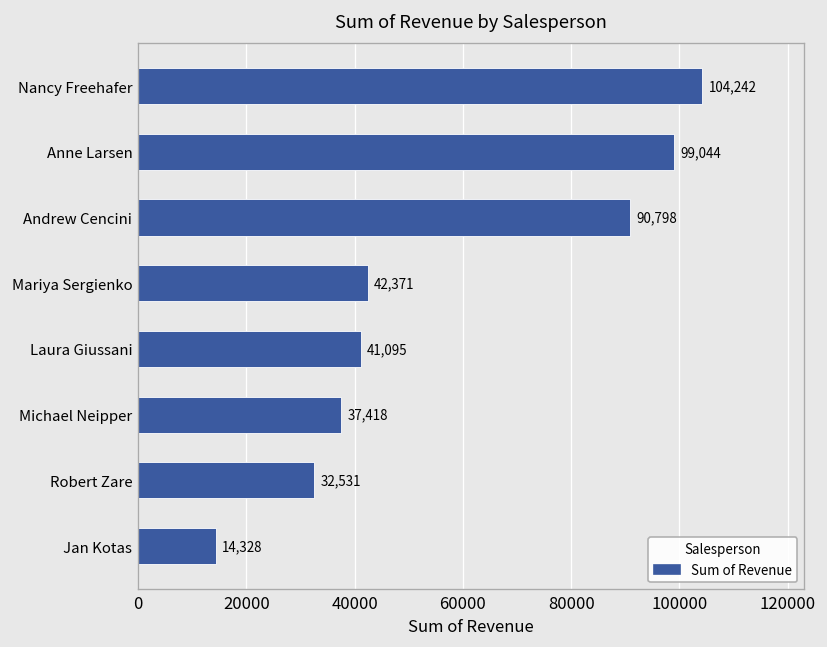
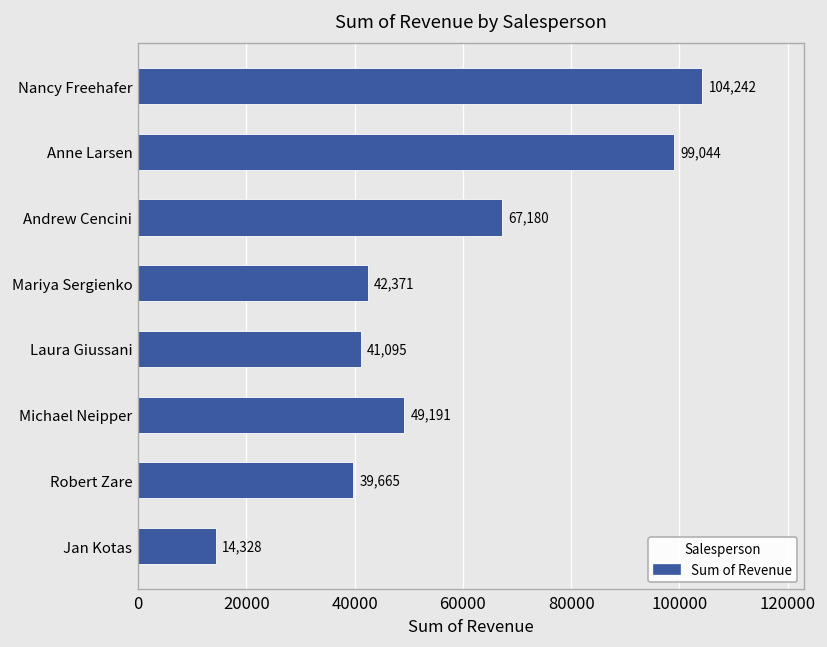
  {
    "Nancy Freehafer": "104,242",
    "Anne Larsen": "99,044",
-   "Andrew Cencini": "90,798",
+   "Andrew Cencini": "67,180",
    "Mariya Sergienko": "42,371",
    "Laura Giussani": "41,095",
-   "Michael Neipper": "37,418",
-   "Robert Zare": "32,531",
+   "Michael Neipper": "49,191",
+   "Robert Zare": "39,665",
    "Jan Kotas": "14,328"
  }
